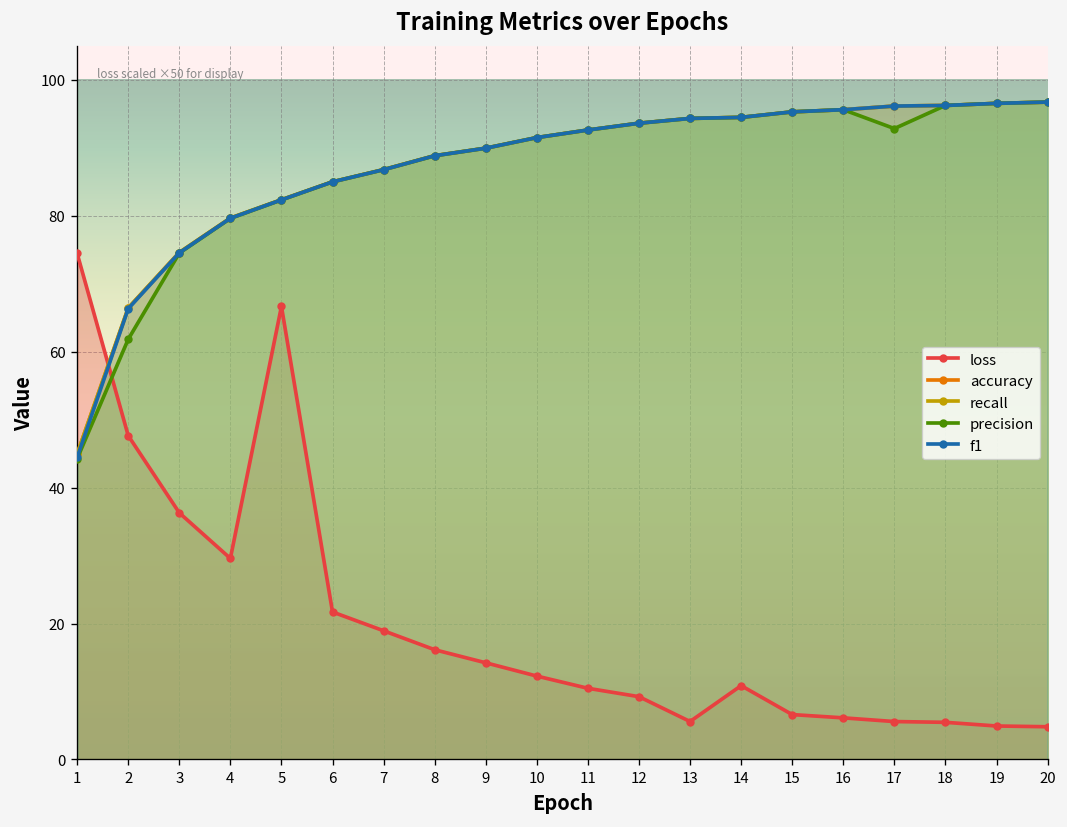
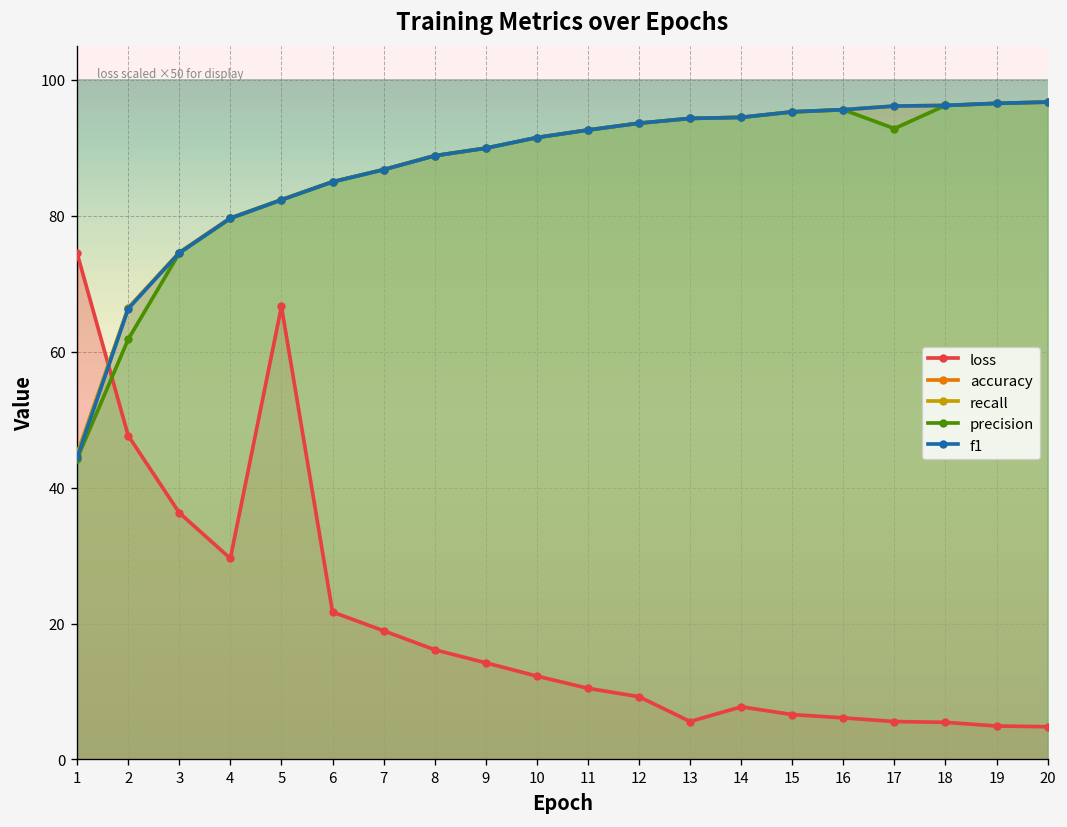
  {
    "loss": {
      "1": 74,
      "2": 48,
      "3": 36,
      "4": 30,
      "5": 67,
      "6": 22,
      "7": 19,
      "8": 16,
      "9": 14,
      "10": 12,
      "11": 10,
      "12": 9,
      "13": 6,
-     "14": 11,
+     "14": 8,
      "15": 7,
      "16": 6,
      "17": 6,
      "18": 5,
      "19": 5,
      "20": 5
    },
    "recall": {
      "1": 45
    },
    "precision": {
      "2": 62,
      "17": 93
    }
  }
